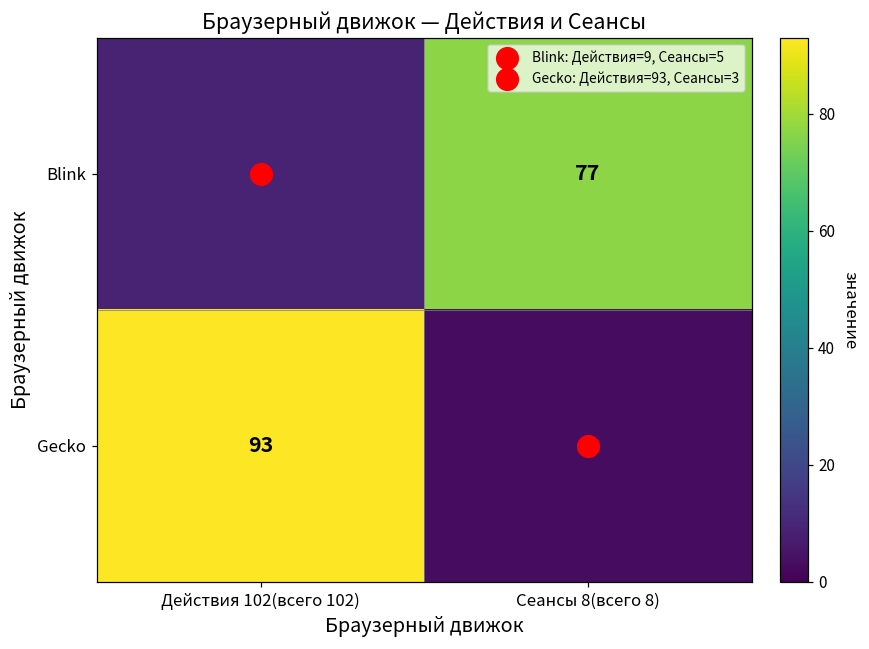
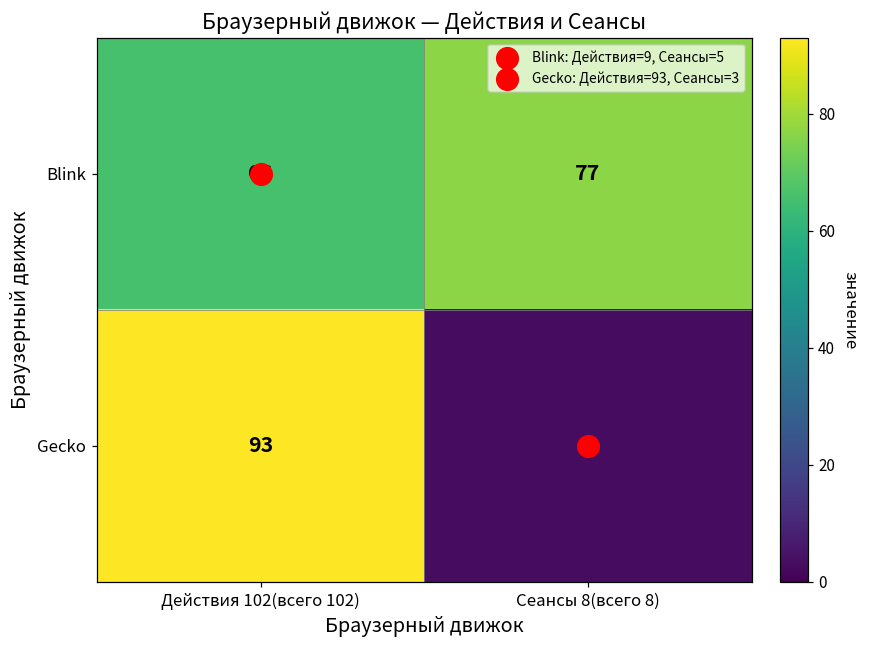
  {
    "Blink": {
-     "Действия 102(всего 102)": 9,
+     "Действия 102(всего 102)": 66,
      "Сеансы 8(всего 8)": 77
    },
    "Gecko": {
      "Действия 102(всего 102)": 93
    }
  }
